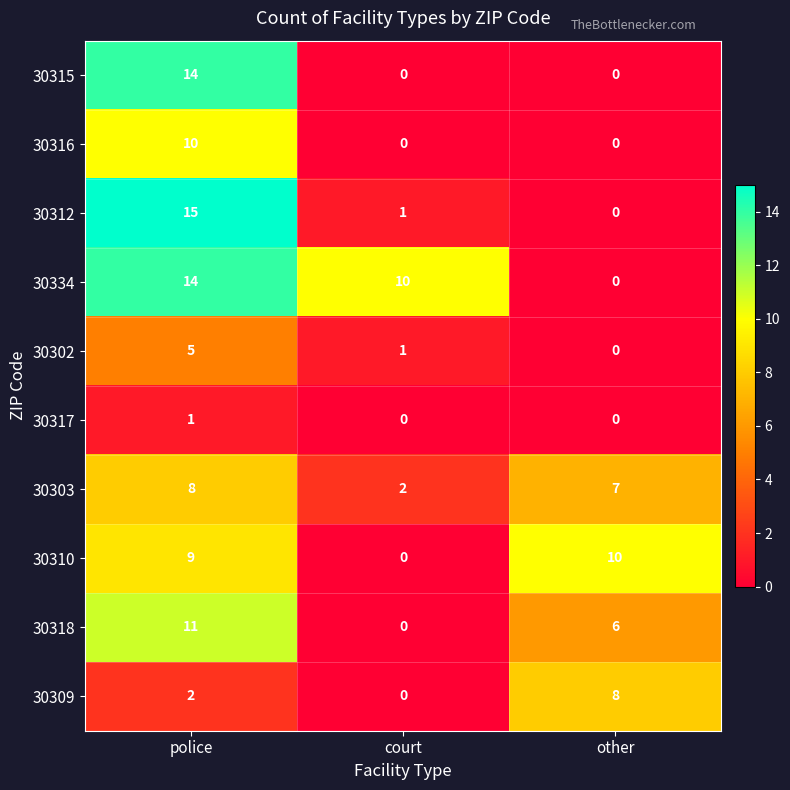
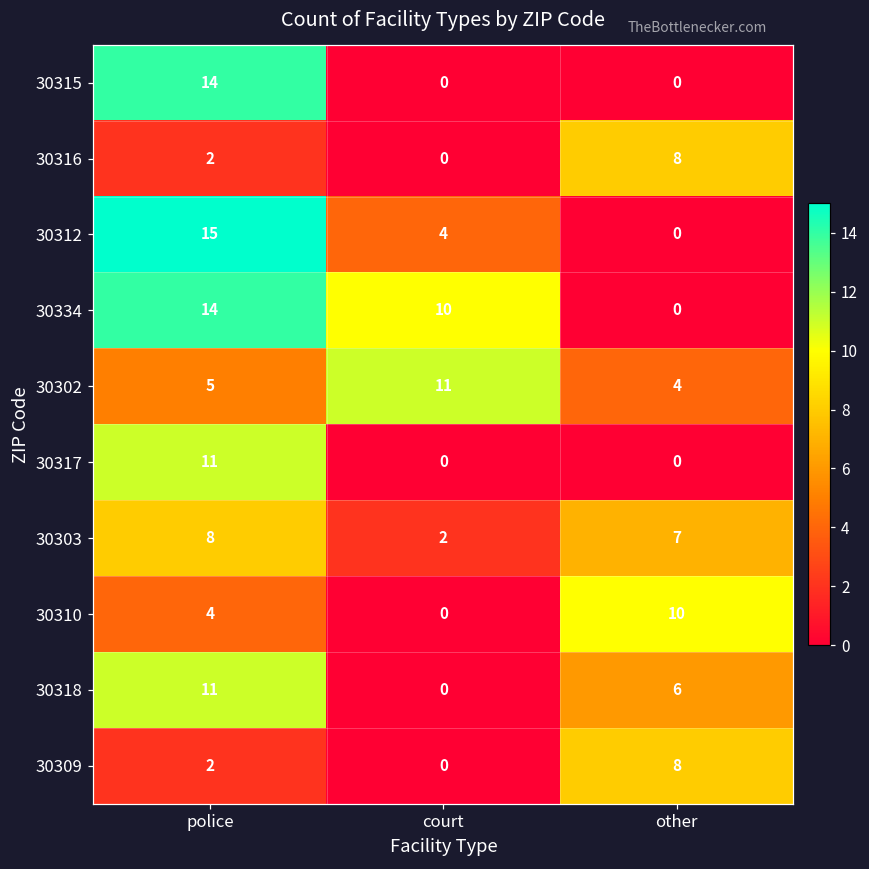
  {
    "30315": {
      "police": 14,
      "court": 0,
      "other": 0
    },
    "30316": {
-     "police": 10,
+     "police": 2,
      "court": 0,
-     "other": 0
+     "other": 8
    },
    "30312": {
      "police": 15,
-     "court": 1,
+     "court": 4,
      "other": 0
    },
    "30334": {
      "police": 14,
      "court": 10,
      "other": 0
    },
    "30302": {
      "police": 5,
-     "court": 1,
-     "other": 0
+     "court": 11,
+     "other": 4
    },
    "30317": {
-     "police": 1,
+     "police": 11,
      "court": 0,
      "other": 0
    },
    "30303": {
      "police": 8,
      "court": 2,
      "other": 7
    },
    "30310": {
-     "police": 9,
+     "police": 4,
      "court": 0,
      "other": 10
    },
    "30318": {
      "police": 11,
      "court": 0,
      "other": 6
    },
    "30309": {
      "police": 2,
      "court": 0,
      "other": 8
    }
  }
